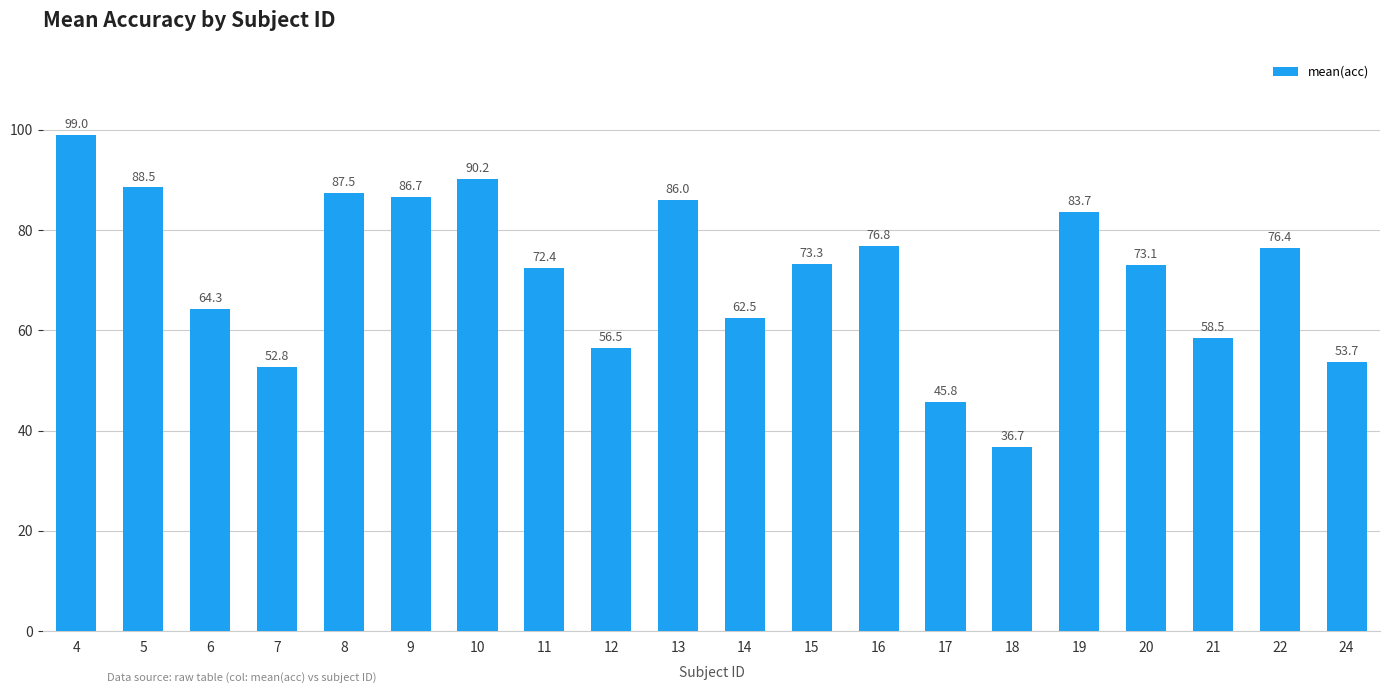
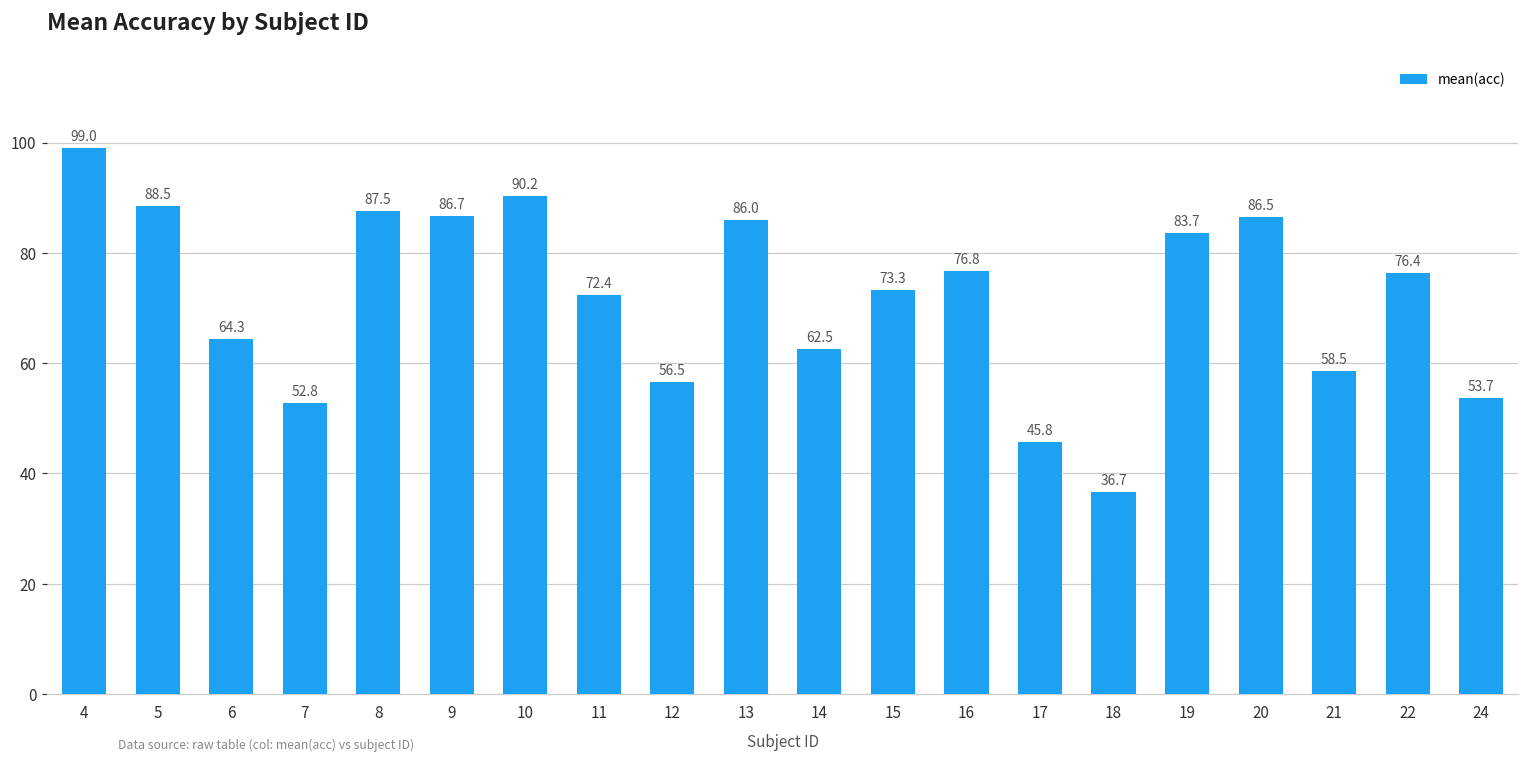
  {
    "4": 99.0,
    "5": 88.5,
    "6": 64.3,
    "7": 52.8,
    "8": 87.5,
    "9": 86.7,
    "10": 90.2,
    "11": 72.4,
    "12": 56.5,
    "13": 86.0,
    "14": 62.5,
    "15": 73.3,
    "16": 76.8,
    "17": 45.8,
    "18": 36.7,
    "19": 83.7,
-   "20": 73.1,
+   "20": 86.5,
    "21": 58.5,
    "22": 76.4,
    "24": 53.7
  }
